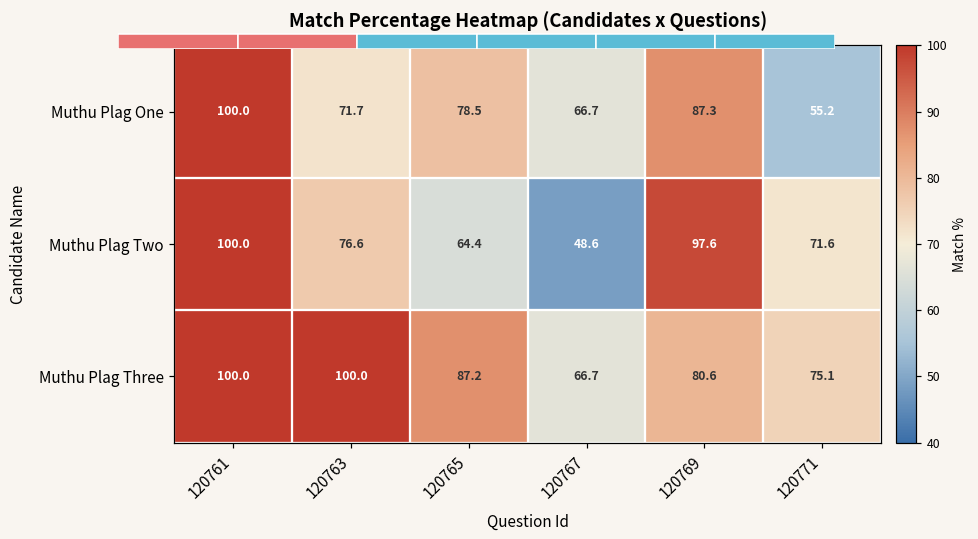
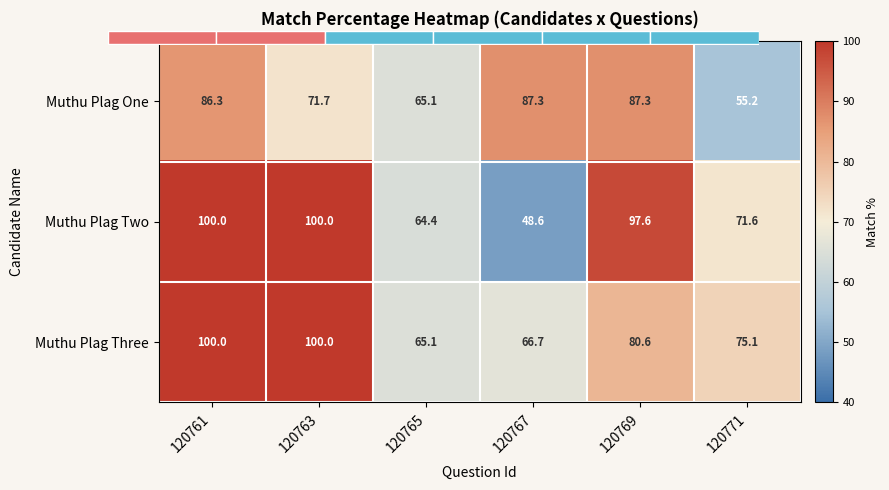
  {
    "Match Percentage Heatmap (Candidates x Questions)": {
      "Muthu Plag One": {
-       "120761": 100.0,
+       "120761": 86.3,
        "120763": 71.7,
-       "120765": 78.5,
-       "120767": 66.7,
+       "120765": 65.1,
+       "120767": 87.3,
        "120769": 87.3,
        "120771": 55.2
      },
      "Muthu Plag Two": {
        "120761": 100.0,
-       "120763": 76.6,
+       "120763": 100.0,
        "120765": 64.4,
        "120767": 48.6,
        "120769": 97.6,
        "120771": 71.6
      },
      "Muthu Plag Three": {
        "120761": 100.0,
        "120763": 100.0,
-       "120765": 87.2,
+       "120765": 65.1,
        "120767": 66.7,
        "120769": 80.6,
        "120771": 75.1
      }
    }
  }
